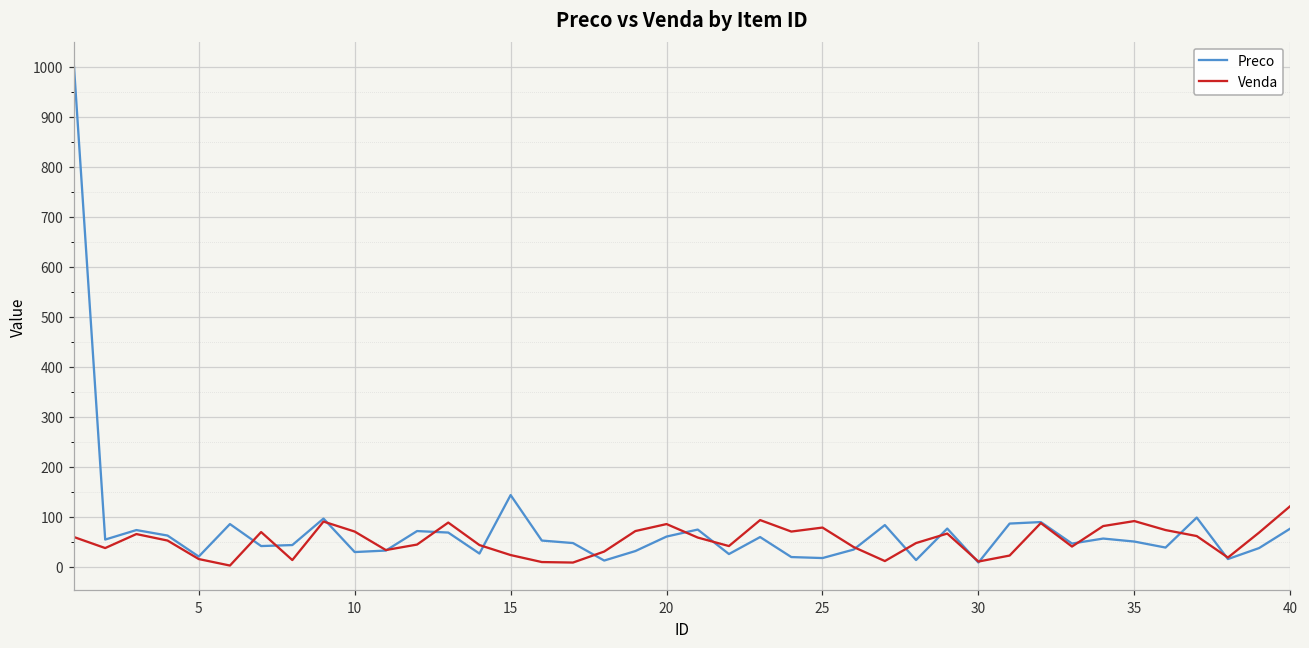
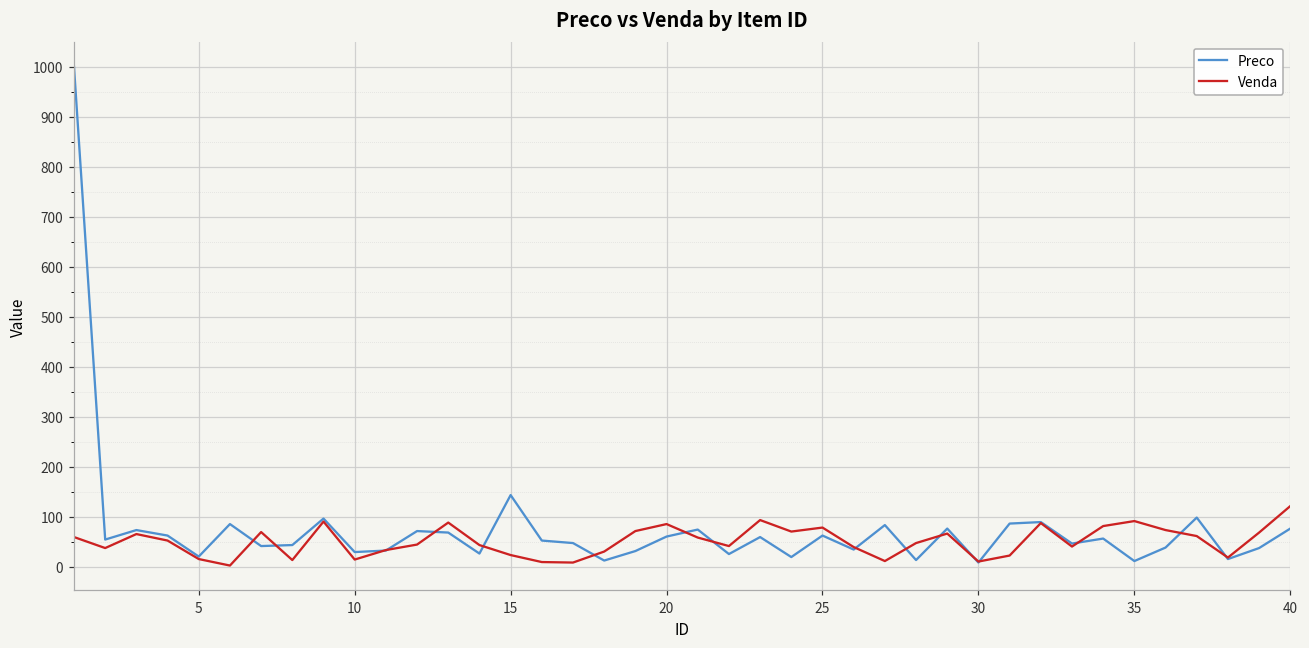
  {
    "Preco": {
      "10": 30,
      "15": 140,
      "20": 60,
-     "25": 20,
-     "35": 50,
+     "25": 60,
+     "35": 10,
      "40": 80
    },
    "Venda": {
-     "10": 70,
+     "10": 10,
      "15": 20,
      "20": 90,
      "25": 80,
      "35": 90,
      "40": 120
    }
  }
